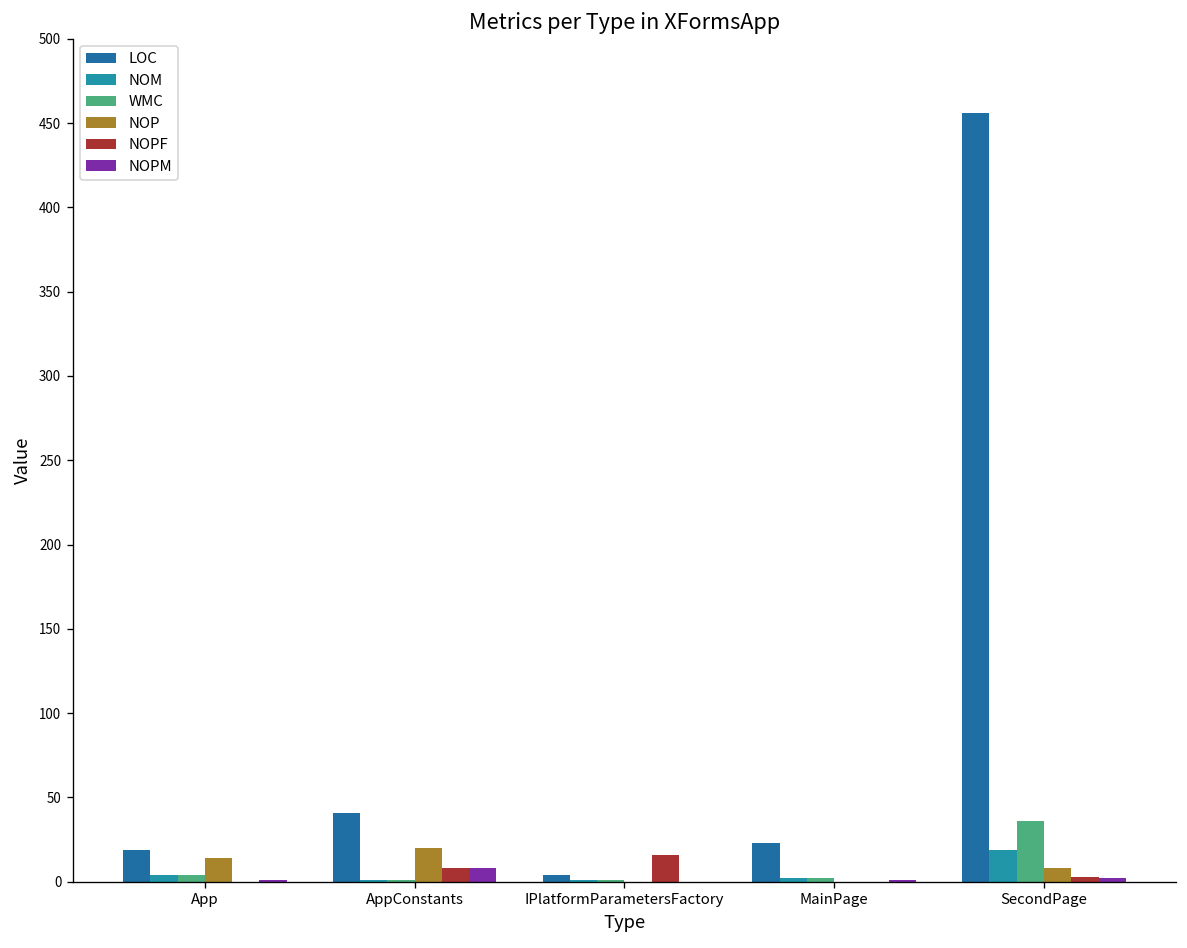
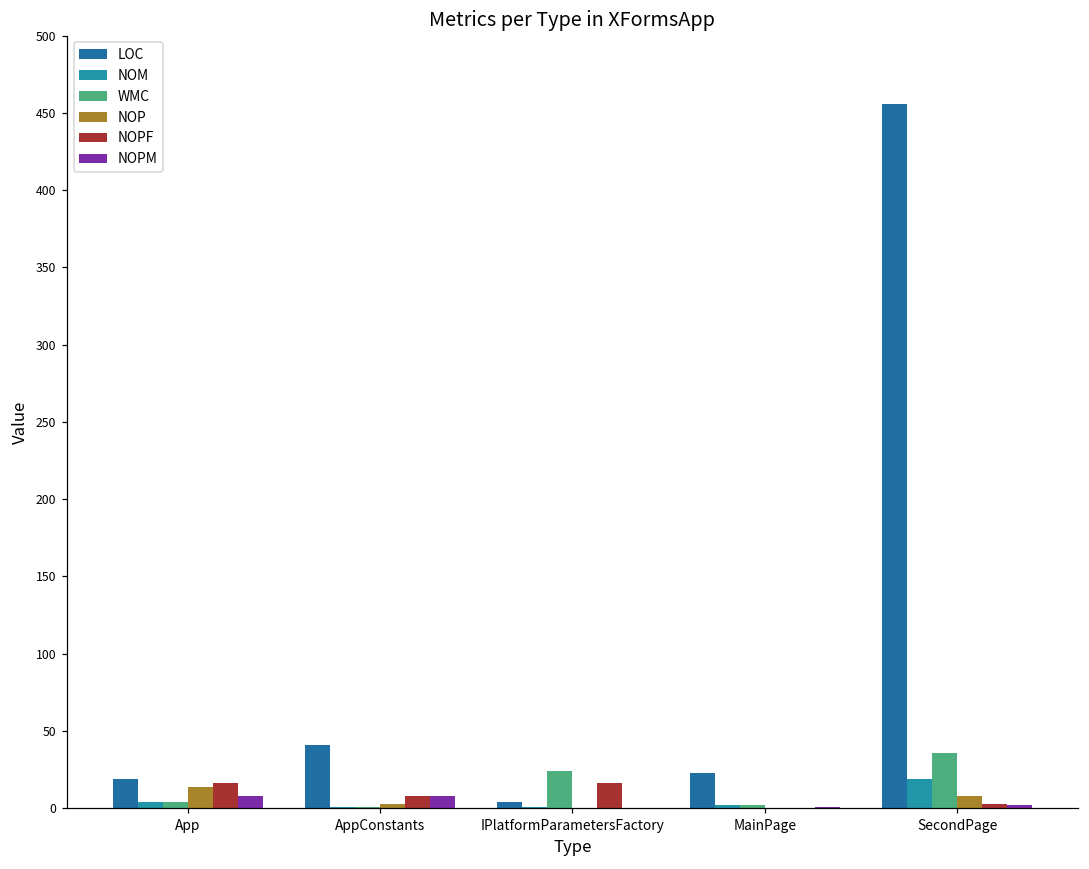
  {
    "WMC": {
      "App": 4,
-     "IPlatformParametersFactory": 1,
+     "IPlatformParametersFactory": 24,
      "MainPage": 2,
      "SecondPage": 36
    },
    "NOP": {
      "App": 14,
-     "AppConstants": 20,
+     "AppConstants": 3,
      "IPlatformParametersFactory": 0,
      "MainPage": 0,
      "SecondPage": 8
    },
    "NOPF": {
-     "App": 0,
+     "App": 16,
      "AppConstants": 8,
      "IPlatformParametersFactory": 16,
      "MainPage": 0,
      "SecondPage": 3
    },
    "NOPM": {
-     "App": 1,
+     "App": 8,
      "AppConstants": 8,
      "IPlatformParametersFactory": 0,
      "SecondPage": 2
    }
  }
